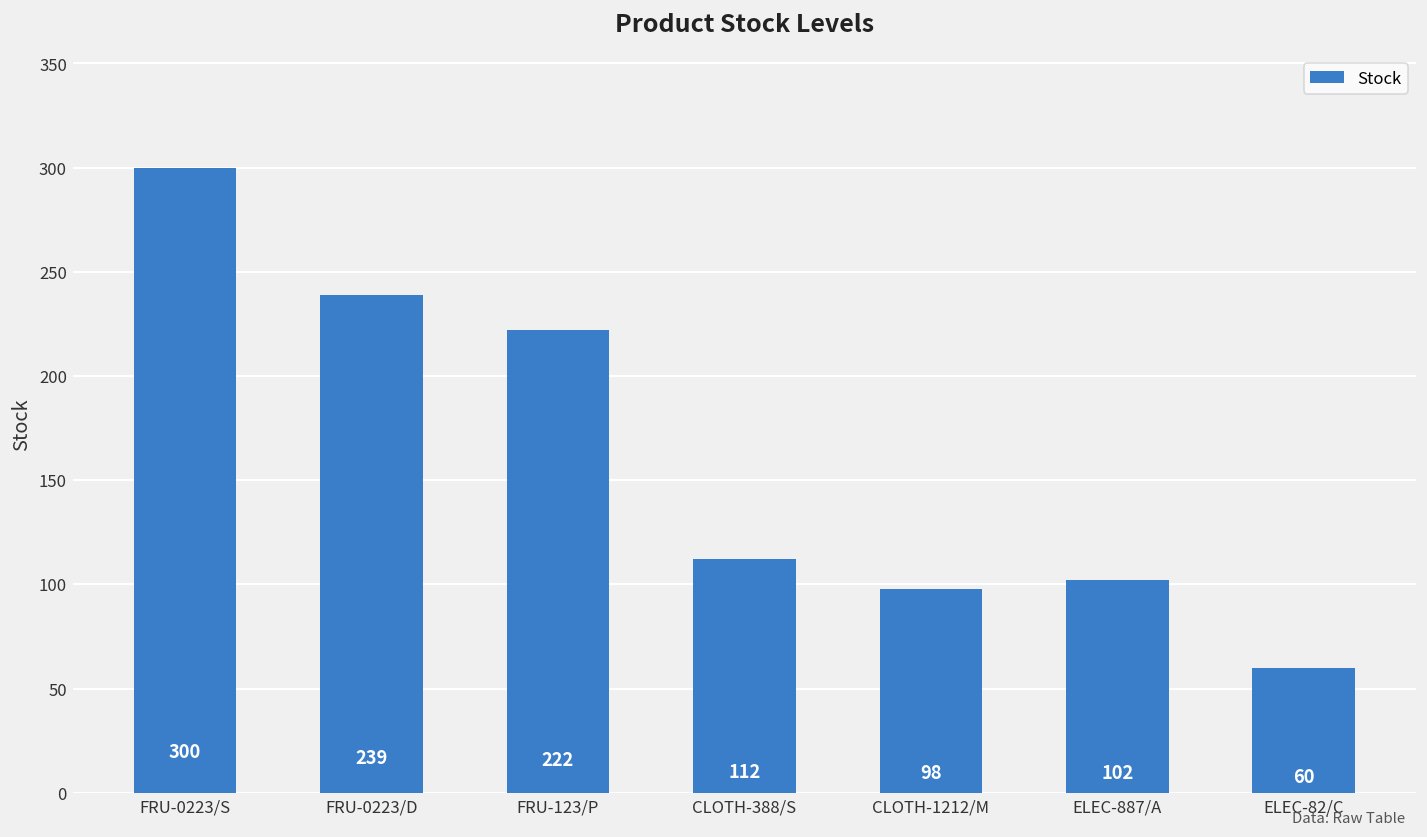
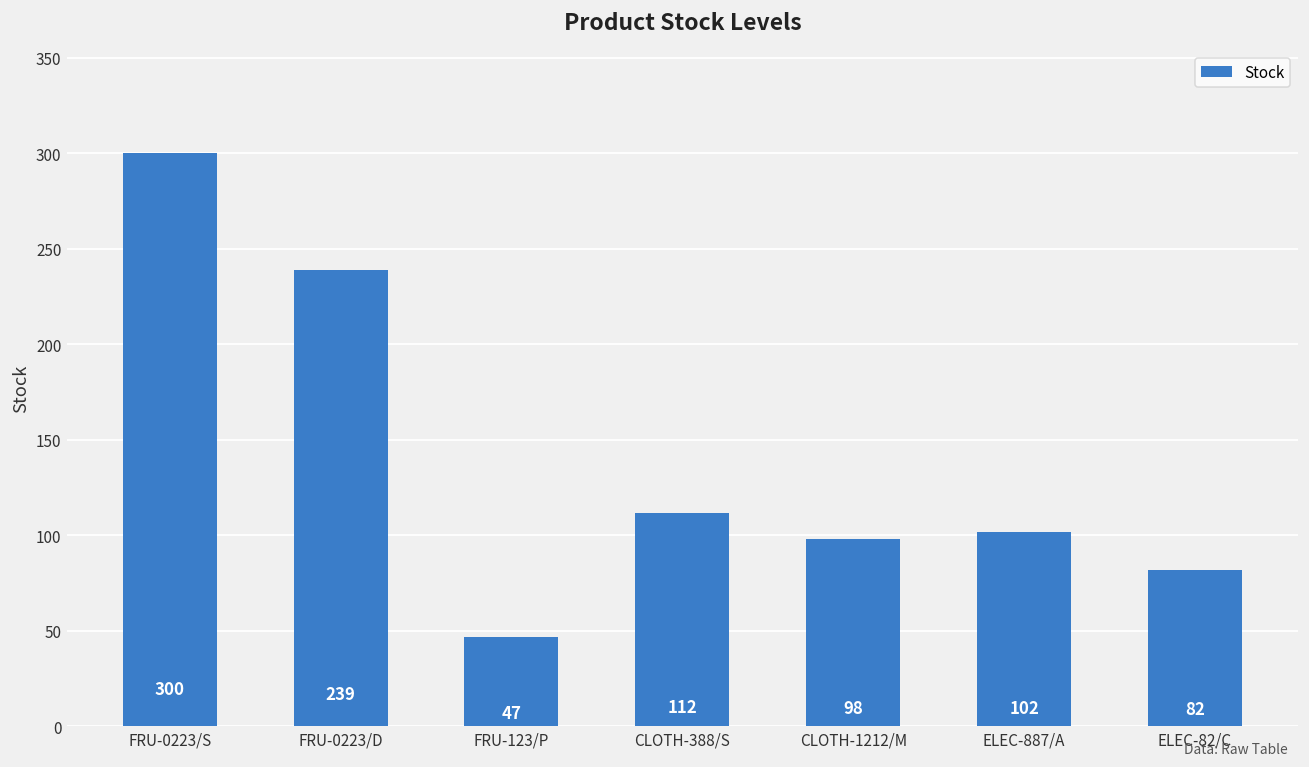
  {
    "FRU-0223/S": 300,
    "FRU-0223/D": 239,
-   "FRU-123/P": 222,
+   "FRU-123/P": 47,
    "CLOTH-388/S": 112,
    "CLOTH-1212/M": 98,
    "ELEC-887/A": 102,
-   "ELEC-82/C": 60
+   "ELEC-82/C": 82
  }
